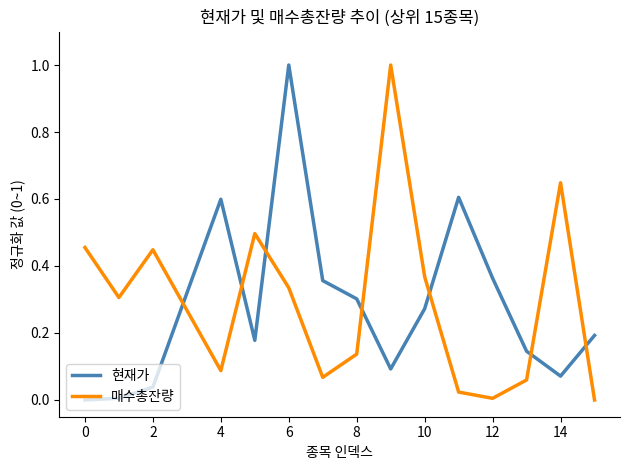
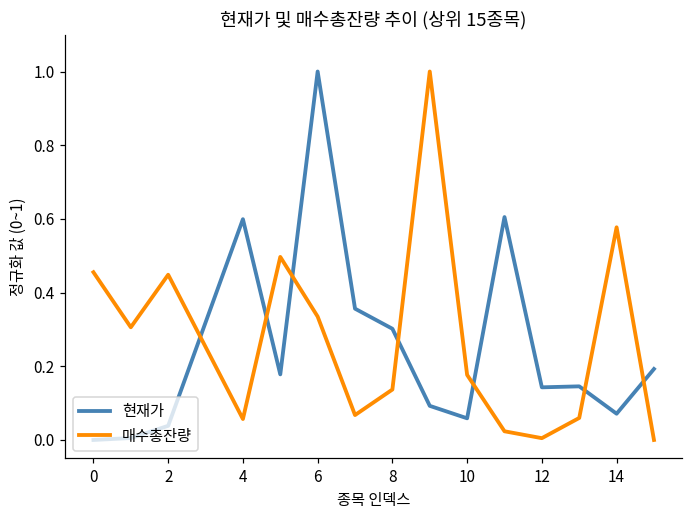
  {
    "현재가": {
      "4": 0.60,
      "6": 1.00,
      "8": 0.30,
-     "10": 0.27,
-     "12": 0.36,
+     "10": 0.06,
+     "12": 0.14,
      "14": 0.07
    },
    "매수총잔량": {
      "0": 0.46,
      "2": 0.45,
-     "4": 0.09,
+     "4": 0.06,
      "6": 0.33,
      "8": 0.14,
-     "10": 0.37,
+     "10": 0.18,
      "12": 0.00,
-     "14": 0.65
+     "14": 0.58
    }
  }
